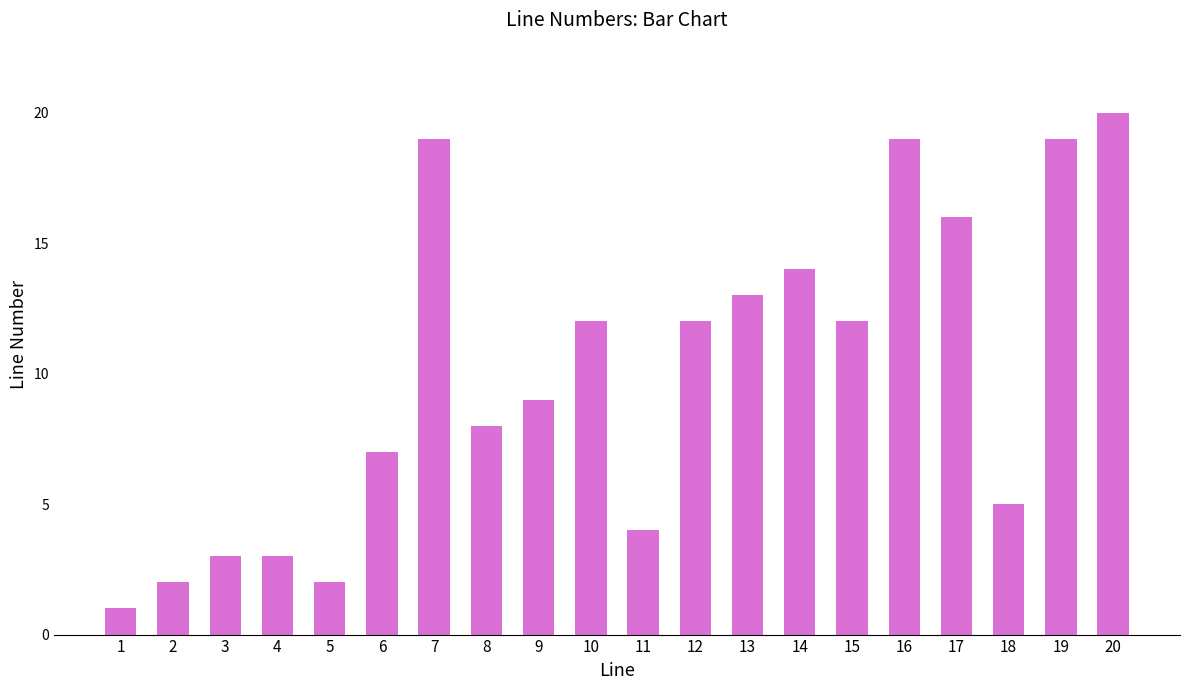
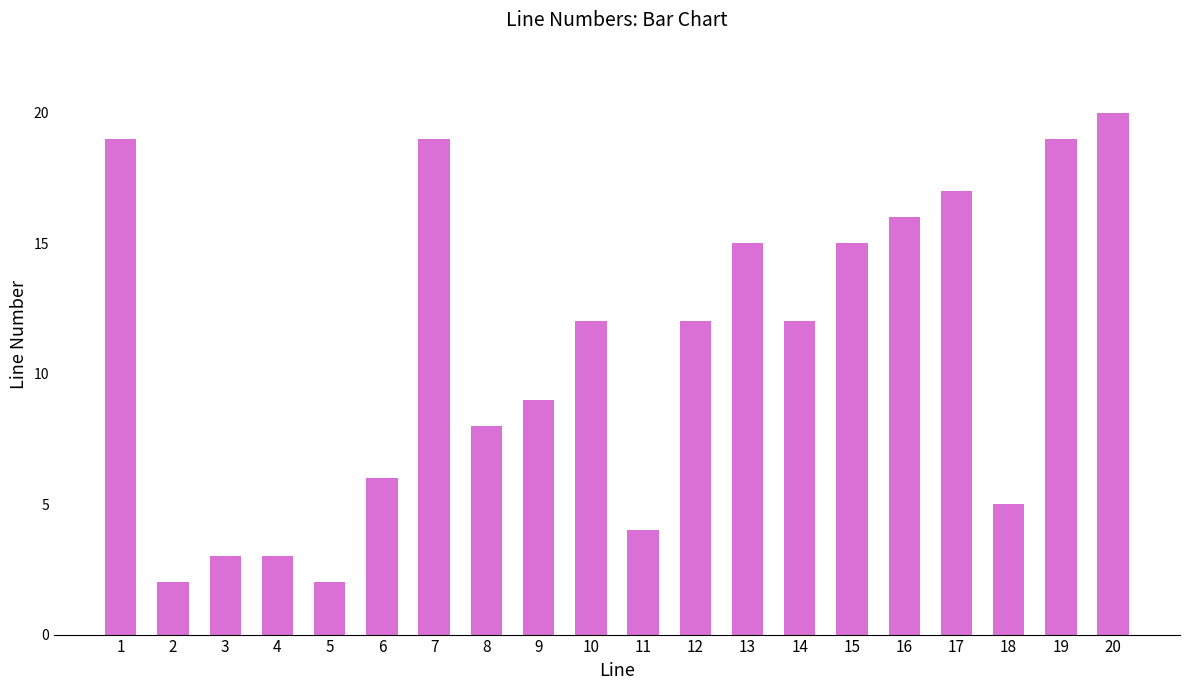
  {
-   "1": 1,
+   "1": 19,
    "2": 2,
    "3": 3,
    "4": 3,
    "5": 2,
-   "6": 7,
+   "6": 6,
    "7": 19,
    "8": 8,
    "9": 9,
    "10": 12,
    "11": 4,
    "12": 12,
-   "13": 13,
-   "14": 14,
-   "15": 12,
-   "16": 19,
-   "17": 16,
+   "13": 15,
+   "14": 12,
+   "15": 15,
+   "16": 16,
+   "17": 17,
    "18": 5,
    "19": 19,
    "20": 20
  }
